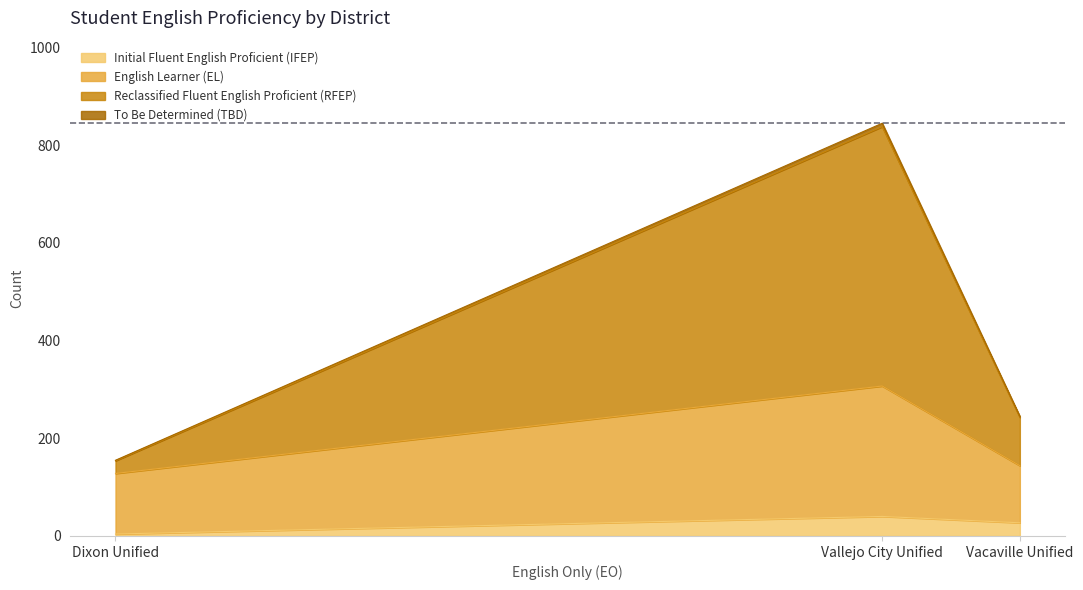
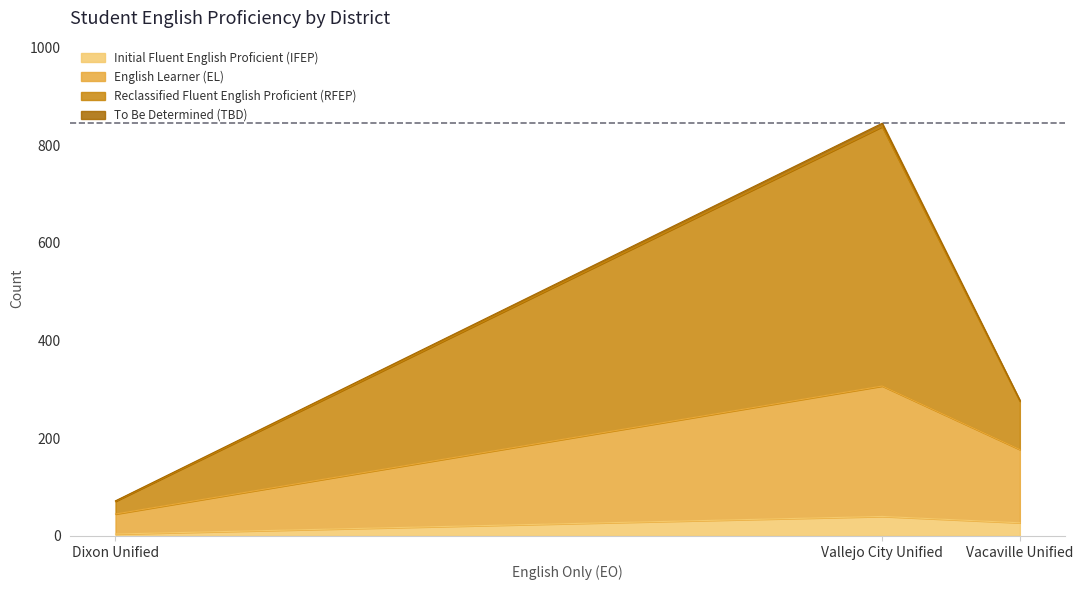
  {
    "Initial Fluent English Proficient (IFEP)": {
      "Dixon Unified": 0,
      "Vallejo City Unified": 40,
      "Vacaville Unified": 30
    },
    "English Learner (EL)": {
-     "Dixon Unified": 120,
+     "Dixon Unified": 40,
      "Vallejo City Unified": 270,
-     "Vacaville Unified": 120
+     "Vacaville Unified": 150
    }
  }
